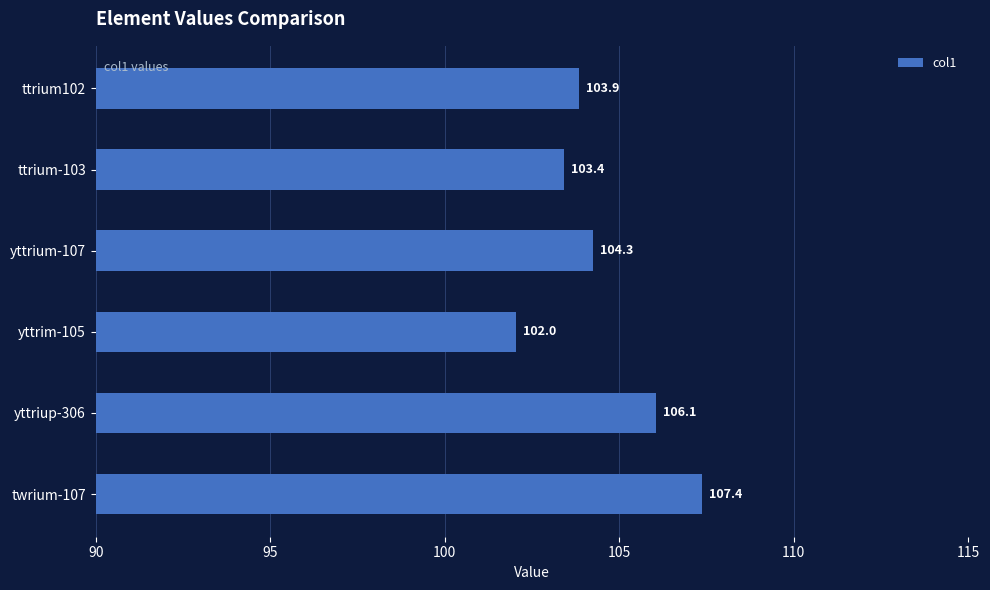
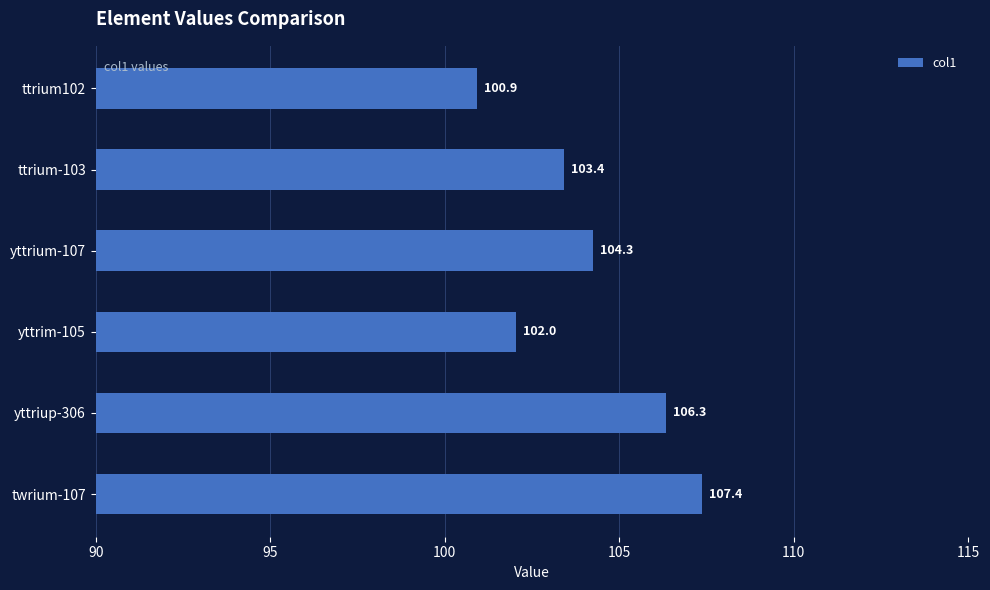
  {
-   "ttrium102": 103.9,
+   "ttrium102": 100.9,
    "ttrium-103": 103.4,
    "yttrium-107": 104.3,
    "yttrim-105": 102.0,
-   "yttriup-306": 106.1,
+   "yttriup-306": 106.3,
    "twrium-107": 107.4
  }
